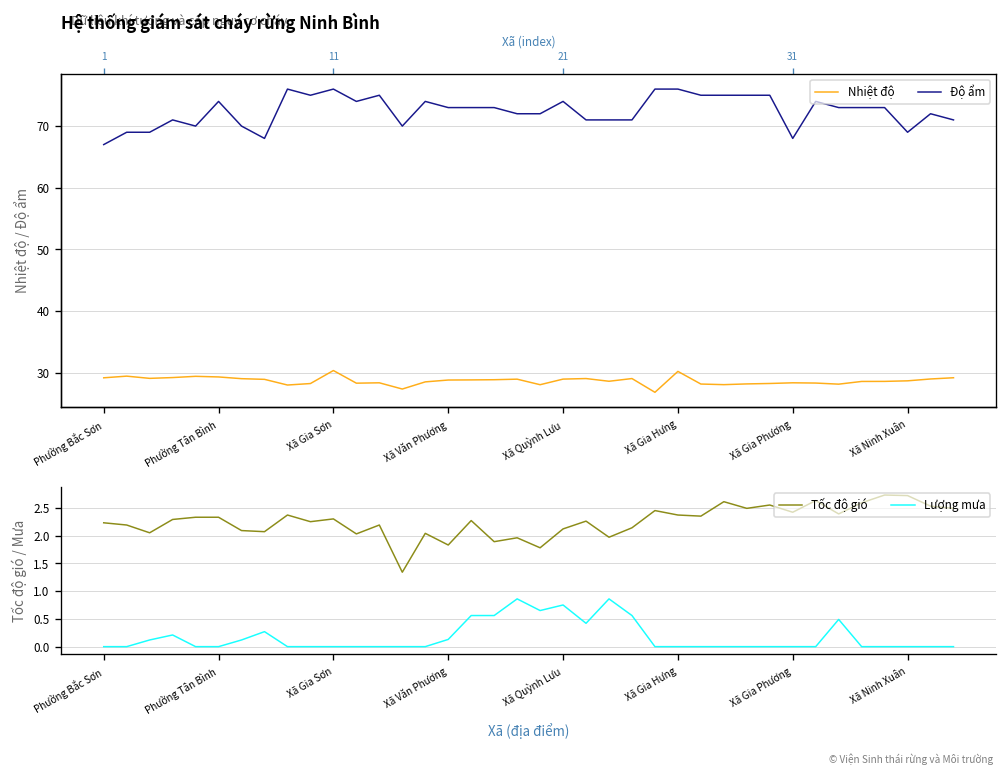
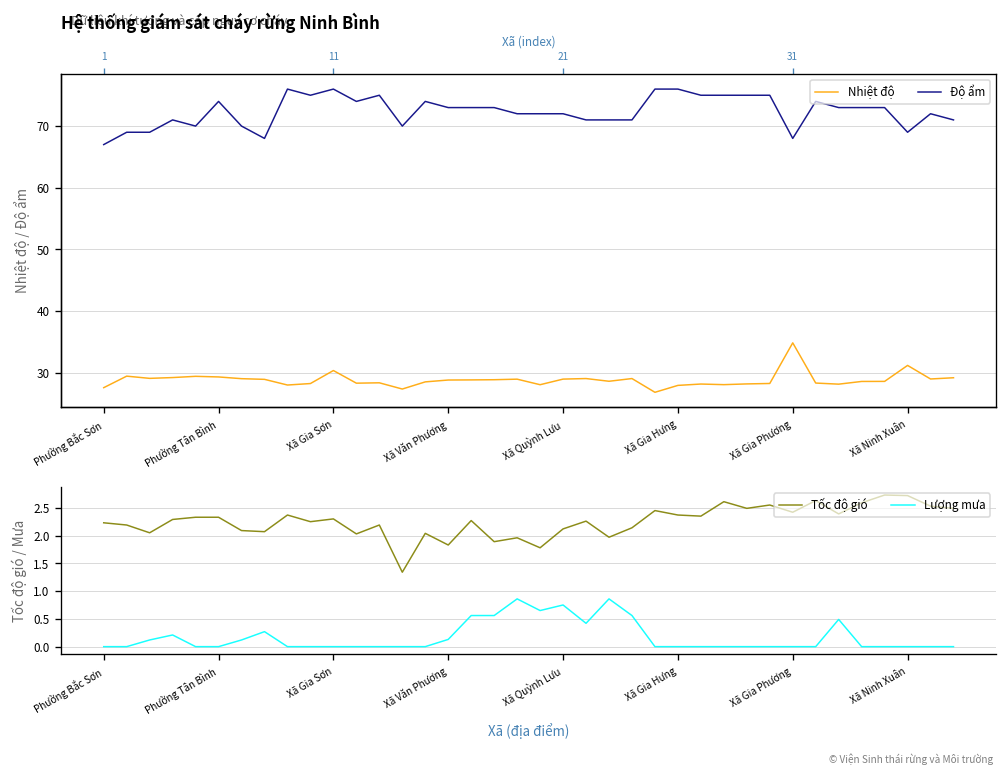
  {
    "Hệ thống giám sát cháy rừng Ninh Bình": {
      "Nhiệt độ": {
-       "Phường Bắc Sơn": 29,
+       "Phường Bắc Sơn": 28,
        "Phường Tân Bình": 29,
        "Xã Gia Sơn": 30,
        "Xã Văn Phương": 29,
        "Xã Quỳnh Lưu": 29,
-       "Xã Gia Hưng": 30,
-       "Xã Gia Phương": 28,
-       "Xã Ninh Xuân": 29
+       "Xã Gia Hưng": 28,
+       "Xã Gia Phương": 35,
+       "Xã Ninh Xuân": 31
      },
      "Độ ẩm": {
        "Phường Bắc Sơn": 67,
        "Phường Tân Bình": 74,
        "Xã Gia Sơn": 76,
        "Xã Văn Phương": 73,
-       "Xã Quỳnh Lưu": 74,
+       "Xã Quỳnh Lưu": 72,
        "Xã Gia Hưng": 76,
        "Xã Gia Phương": 68,
        "Xã Ninh Xuân": 69
      }
    }
  }
